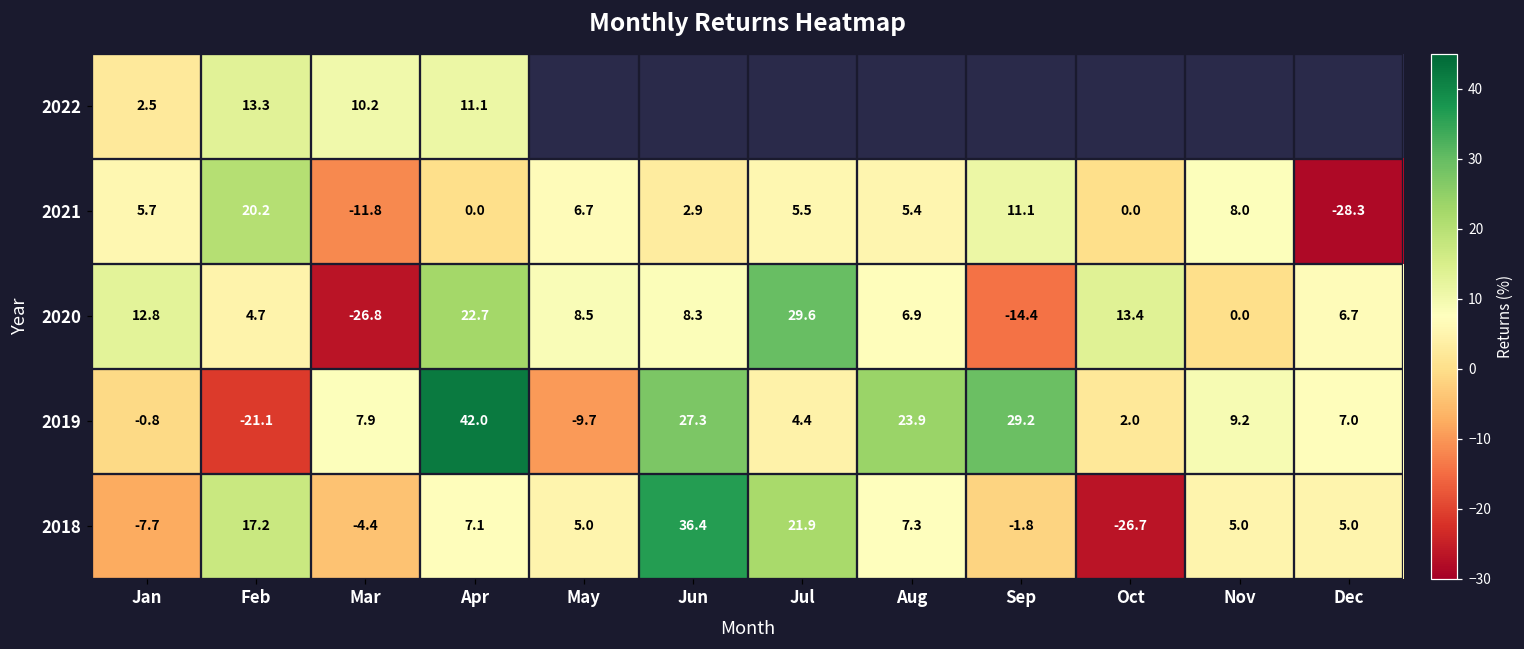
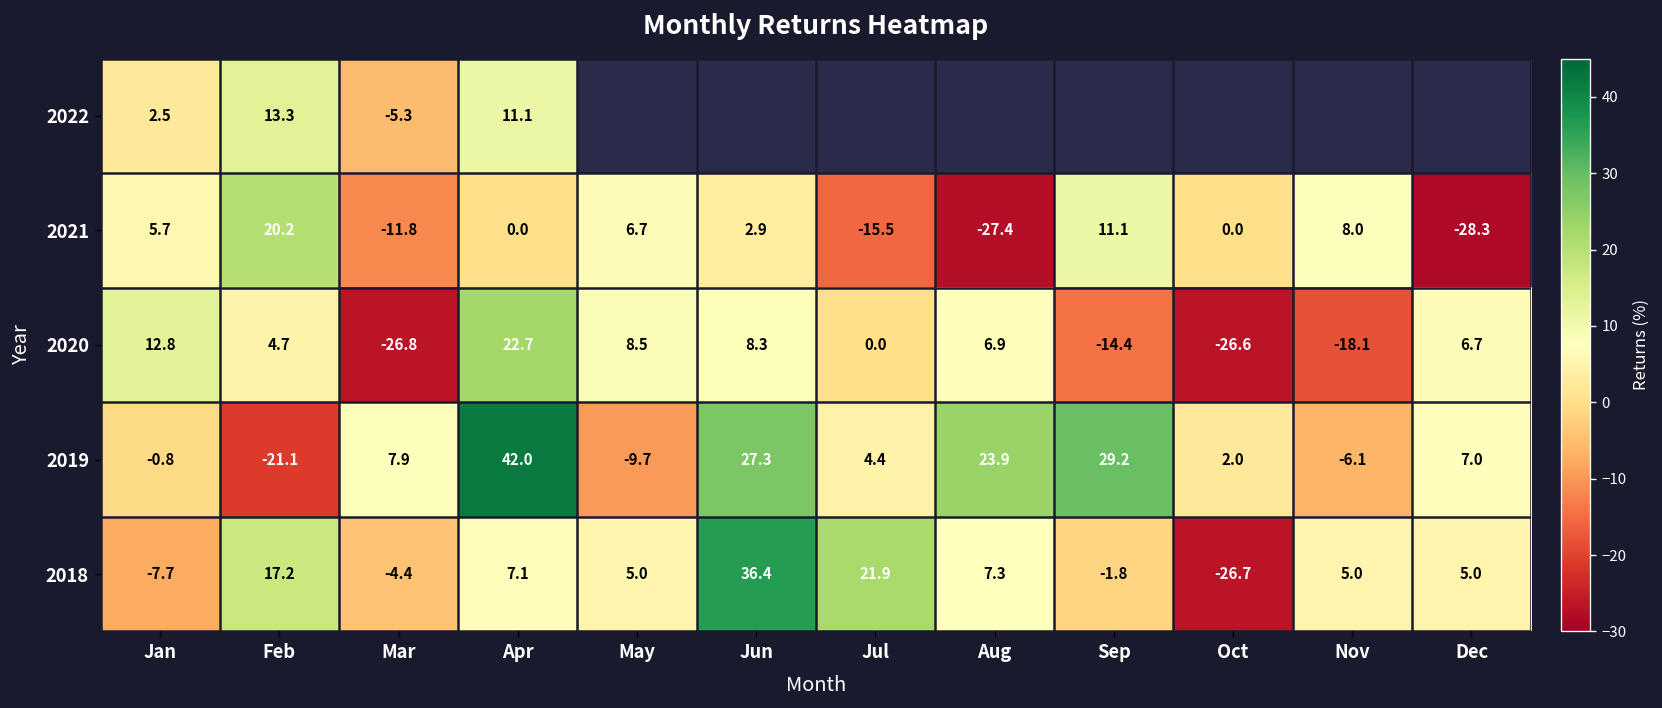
  {
    "2022": {
      "Jan": 2.5,
      "Feb": 13.3,
-     "Mar": 10.2,
+     "Mar": -5.3,
      "Apr": 11.1
    },
    "2021": {
      "Jan": 5.7,
      "Feb": 20.2,
      "Mar": -11.8,
      "Apr": 0.0,
      "May": 6.7,
      "Jun": 2.9,
-     "Jul": 5.5,
-     "Aug": 5.4,
+     "Jul": -15.5,
+     "Aug": -27.4,
      "Sep": 11.1,
      "Oct": 0.0,
      "Nov": 8.0,
      "Dec": -28.3
    },
    "2020": {
      "Jan": 12.8,
      "Feb": 4.7,
      "Mar": -26.8,
      "Apr": 22.7,
      "May": 8.5,
      "Jun": 8.3,
-     "Jul": 29.6,
+     "Jul": 0.0,
      "Aug": 6.9,
      "Sep": -14.4,
-     "Oct": 13.4,
-     "Nov": 0.0,
+     "Oct": -26.6,
+     "Nov": -18.1,
      "Dec": 6.7
    },
    "2019": {
      "Jan": -0.8,
      "Feb": -21.1,
      "Mar": 7.9,
      "Apr": 42.0,
      "May": -9.7,
      "Jun": 27.3,
      "Jul": 4.4,
      "Aug": 23.9,
      "Sep": 29.2,
      "Oct": 2.0,
-     "Nov": 9.2,
+     "Nov": -6.1,
      "Dec": 7.0
    },
    "2018": {
      "Jan": -7.7,
      "Feb": 17.2,
      "Mar": -4.4,
      "Apr": 7.1,
      "May": 5.0,
      "Jun": 36.4,
      "Jul": 21.9,
      "Aug": 7.3,
      "Sep": -1.8,
      "Oct": -26.7,
      "Nov": 5.0,
      "Dec": 5.0
    }
  }
